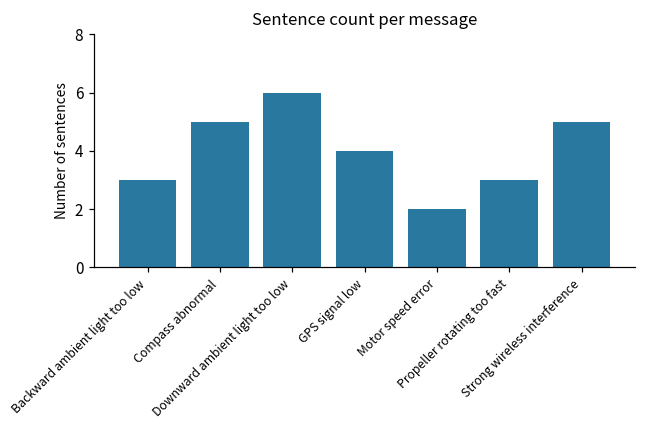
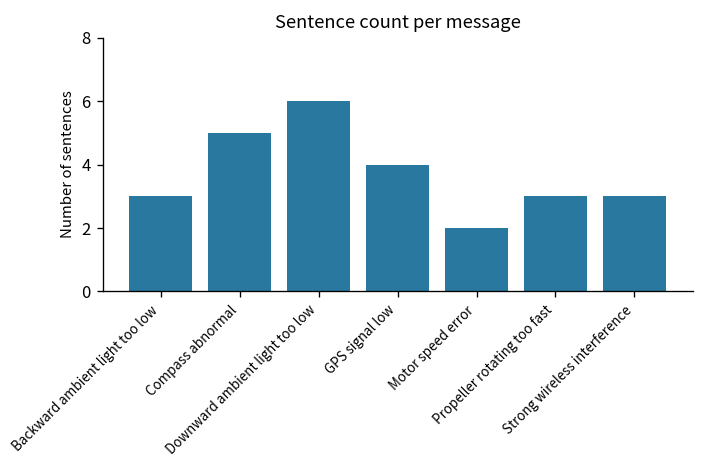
  {
    "Backward ambient light too low": 3,
    "Compass abnormal": 5,
    "Downward ambient light too low": 6,
    "GPS signal low": 4,
    "Motor speed error": 2,
    "Propeller rotating too fast": 3,
-   "Strong wireless interference": 5
+   "Strong wireless interference": 3
  }
